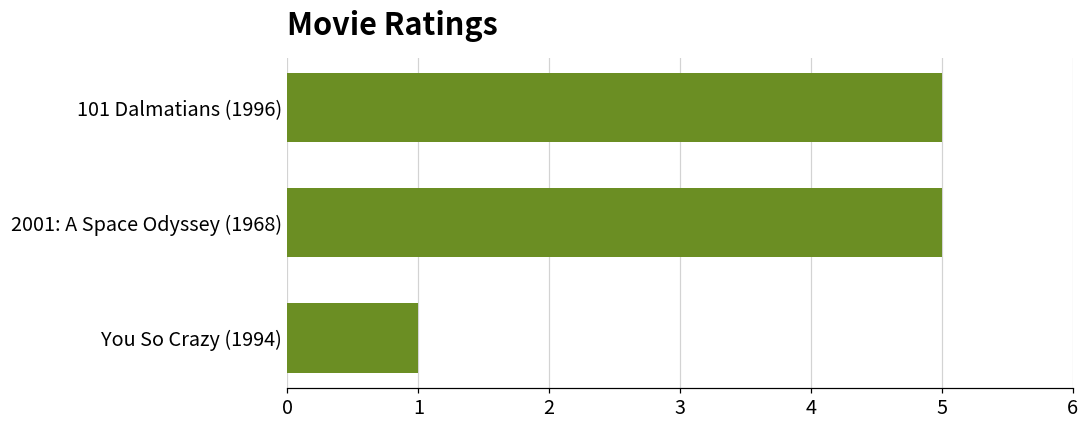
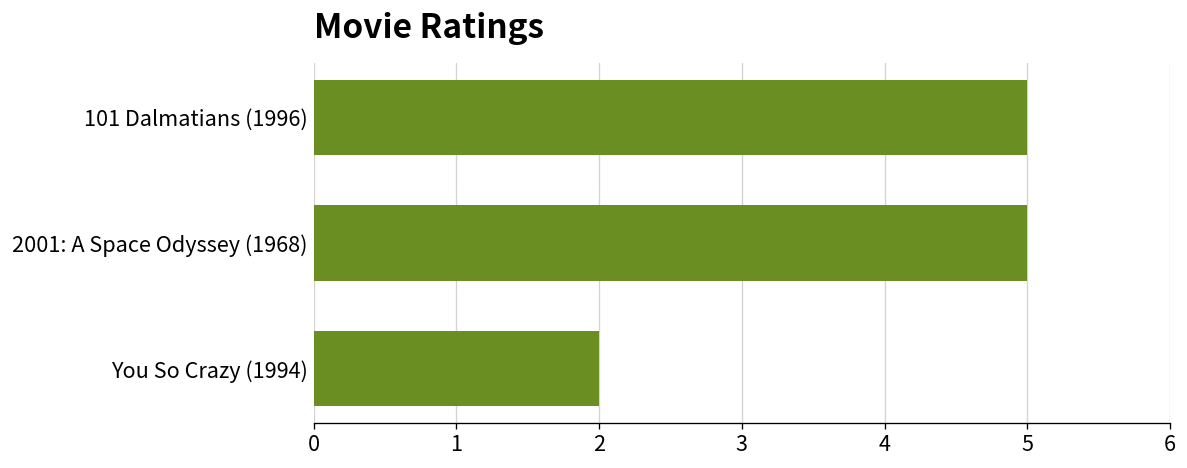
  {
    "101 Dalmatians (1996)": 5,
    "2001: A Space Odyssey (1968)": 5,
-   "You So Crazy (1994)": 1
+   "You So Crazy (1994)": 2
  }
